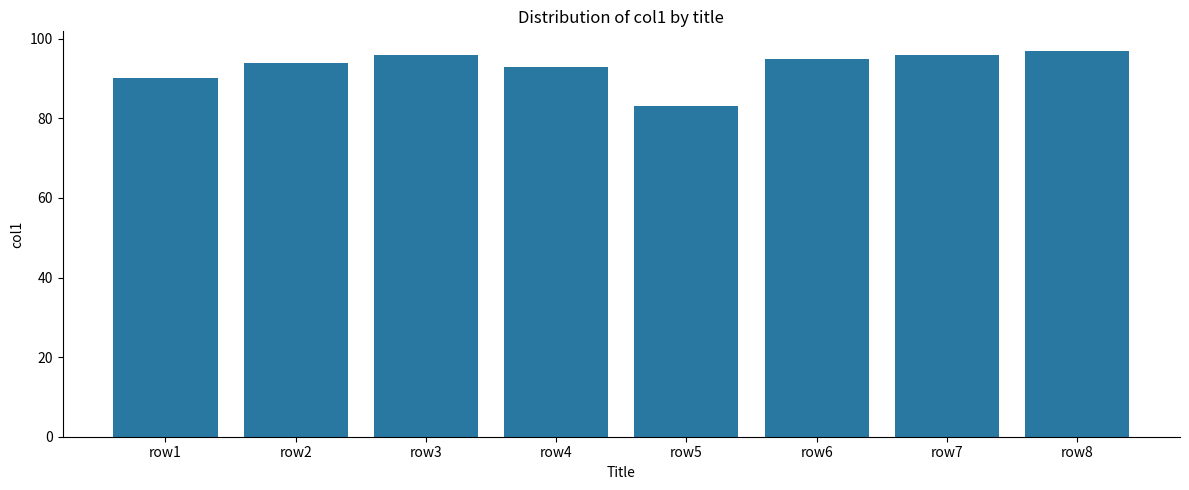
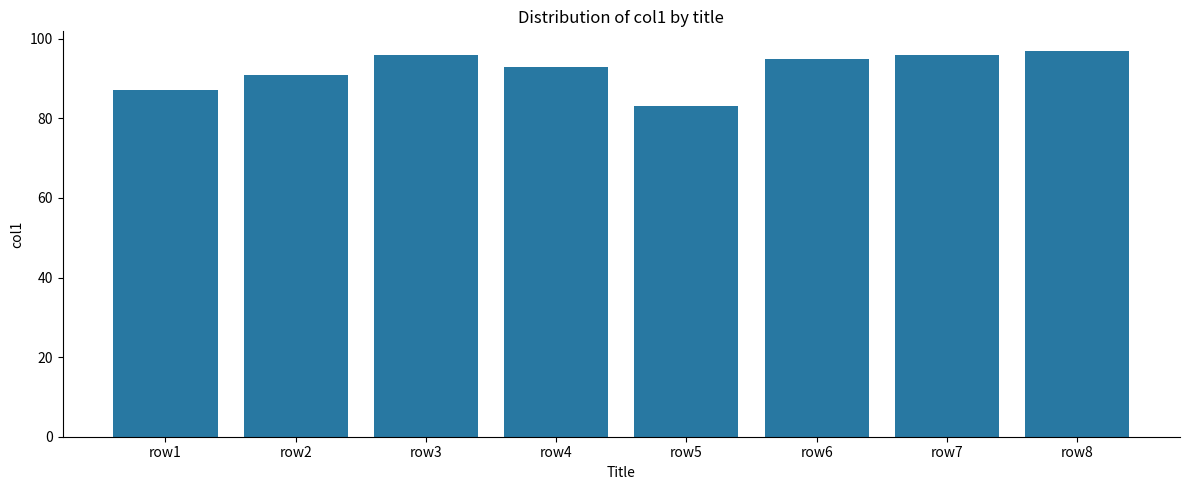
  {
-   "row1": 90,
-   "row2": 94,
+   "row1": 87,
+   "row2": 91,
    "row3": 96,
    "row4": 93,
    "row5": 83,
    "row6": 95,
    "row7": 96,
    "row8": 97
  }
